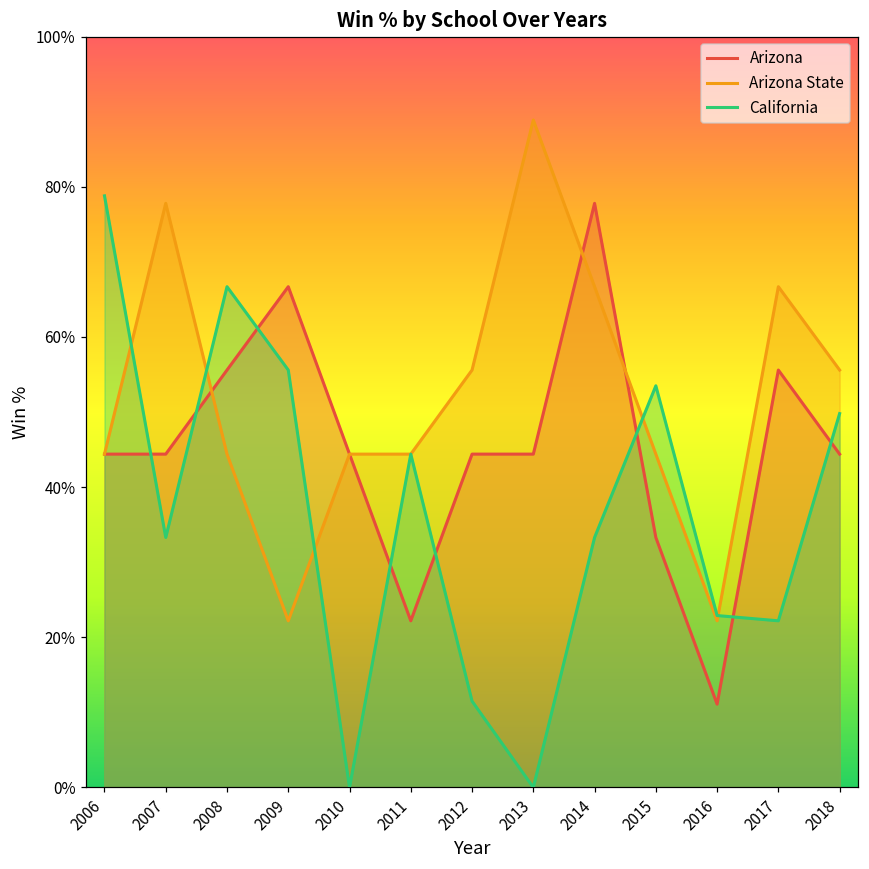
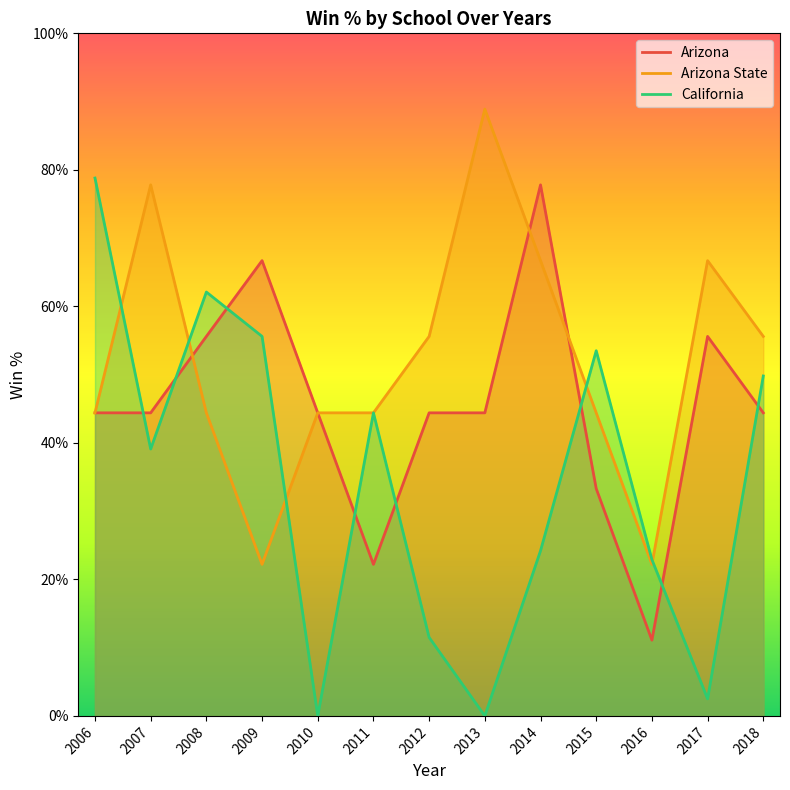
  {
    "California": {
      "2006": "79%",
-     "2007": "33%",
-     "2008": "67%",
+     "2007": "39%",
+     "2008": "62%",
      "2009": "56%",
      "2010": "0%",
      "2012": "12%",
      "2013": "0%",
-     "2014": "33%",
+     "2014": "24%",
      "2015": "54%",
      "2016": "23%",
-     "2017": "22%",
+     "2017": "3%",
      "2018": "50%"
    }
  }
